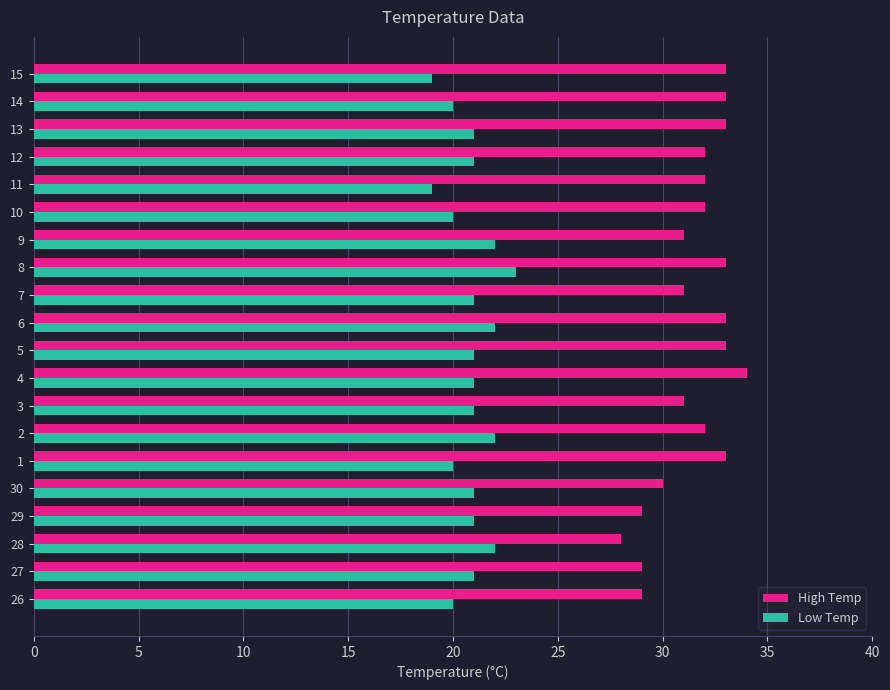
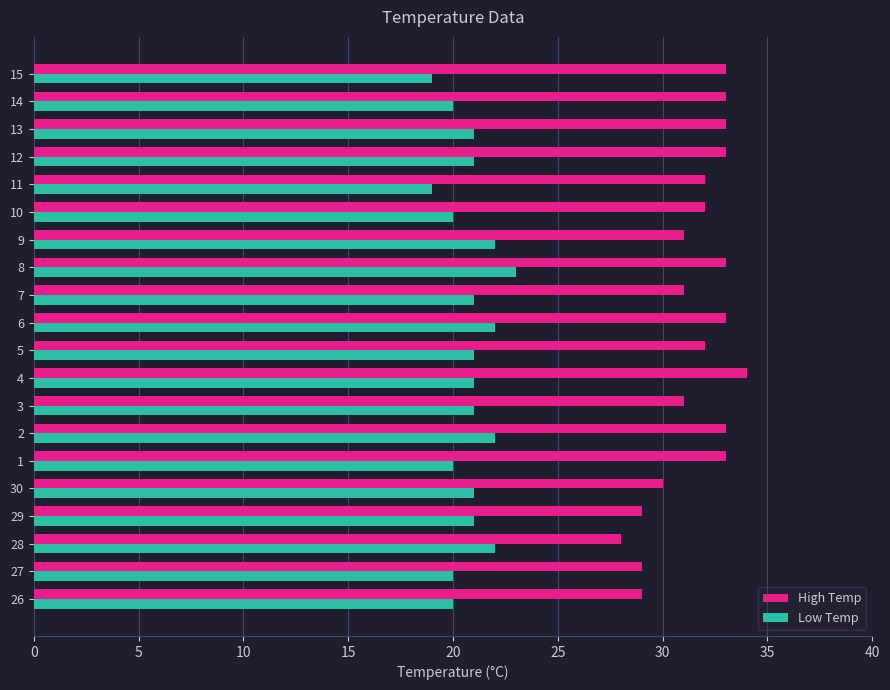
  {
    "High Temp": {
      "15": 33,
      "14": 33,
      "13": 33,
-     "12": 32,
+     "12": 33,
      "11": 32,
      "10": 32,
      "9": 31,
      "8": 33,
      "7": 31,
      "6": 33,
-     "5": 33,
+     "5": 32,
      "4": 34,
      "3": 31,
-     "2": 32,
+     "2": 33,
      "1": 33,
      "30": 30,
      "29": 29,
      "28": 28,
      "27": 29,
      "26": 29
    },
    "Low Temp": {
      "15": 19,
      "14": 20,
      "13": 21,
      "12": 21,
      "11": 19,
      "10": 20,
      "9": 22,
      "8": 23,
      "7": 21,
      "6": 22,
      "5": 21,
      "4": 21,
      "3": 21,
      "2": 22,
      "1": 20,
      "30": 21,
      "29": 21,
      "28": 22,
-     "27": 21,
+     "27": 20,
      "26": 20
    }
  }
